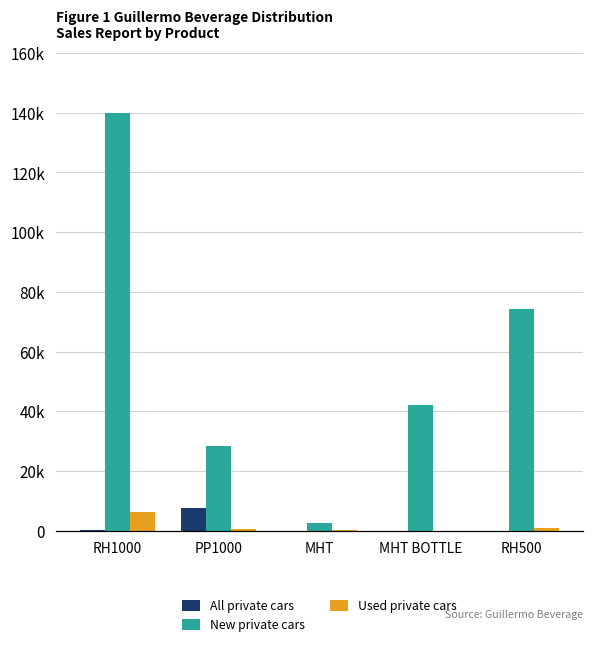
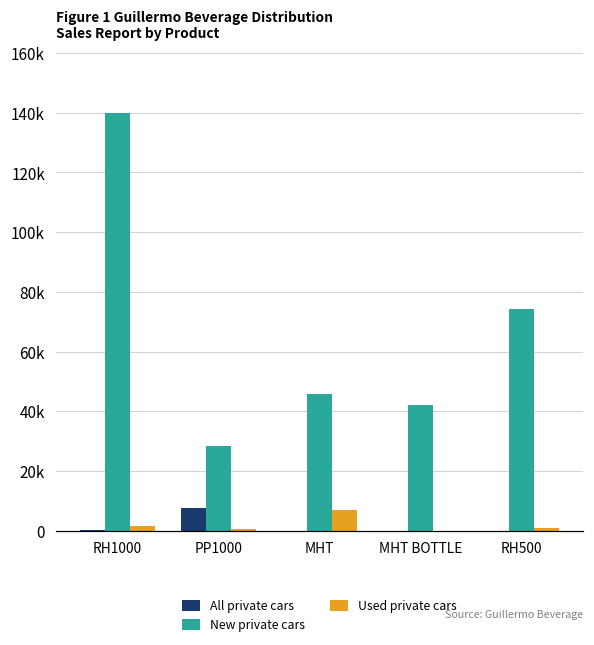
  {
    "All private cars": {
      "PP1000": 8000
    },
    "New private cars": {
      "RH1000": 140000,
      "PP1000": 28000,
-     "MHT": 2000,
+     "MHT": 46000,
      "MHT BOTTLE": 42000,
      "RH500": 74000
    },
    "Used private cars": {
-     "RH1000": 6000,
-     "MHT": 0
+     "RH1000": 2000,
+     "MHT": 7000
    }
  }
